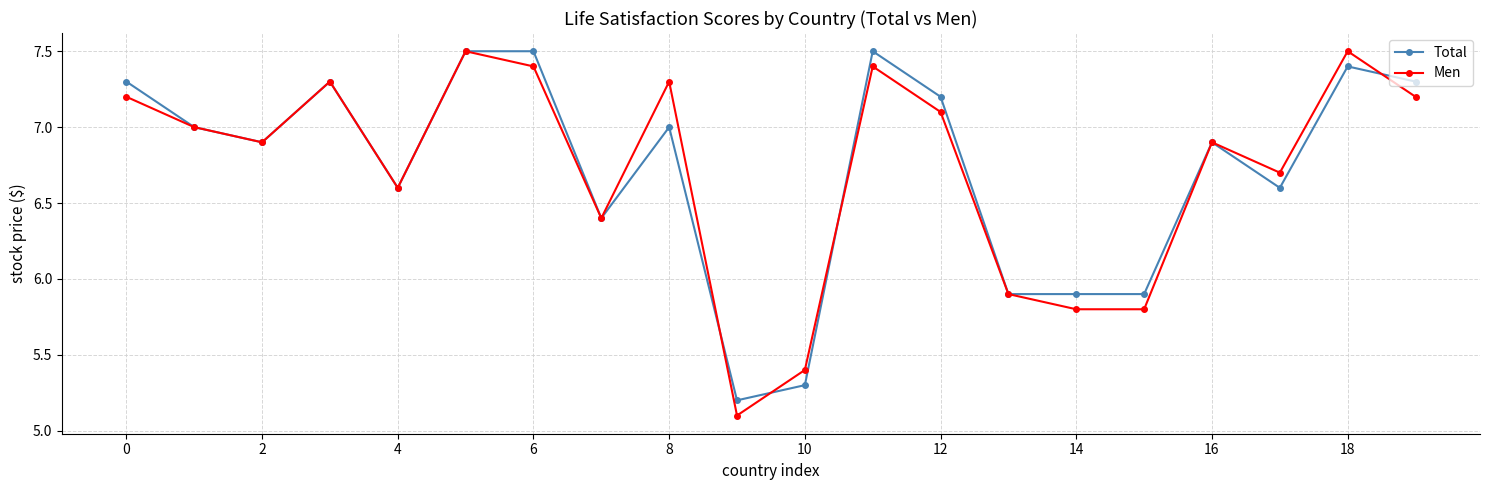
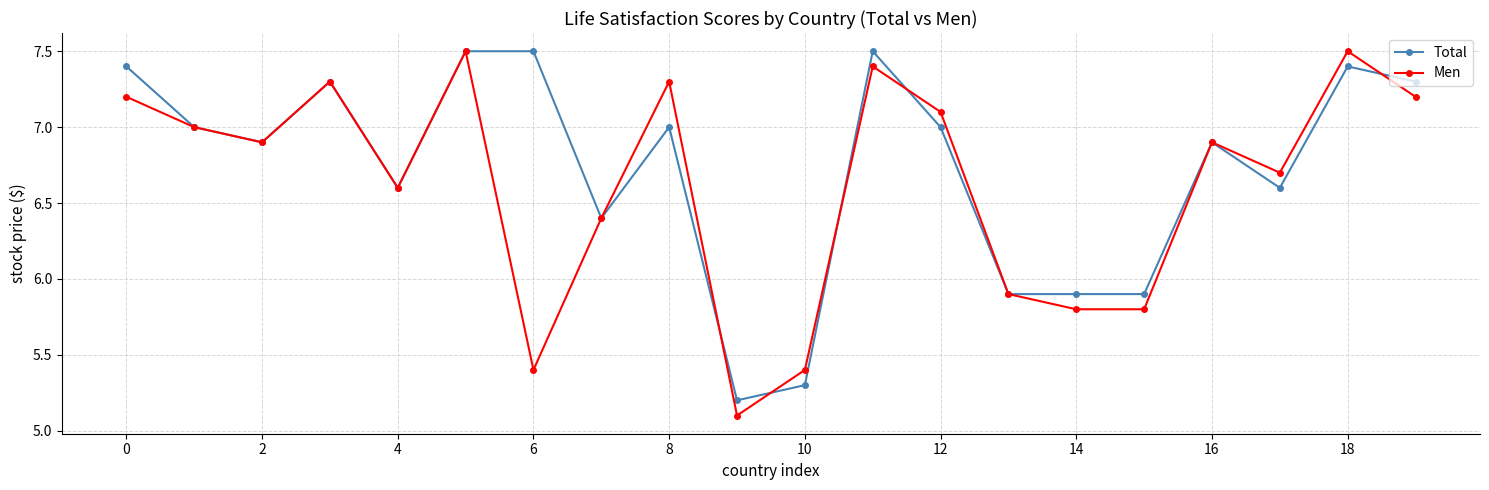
  {
    "Total": {
-     "0": 7.3,
+     "0": 7.4,
      "6": 7.5,
      "8": 7.0,
      "10": 5.3,
-     "12": 7.2,
+     "12": 7.0,
      "14": 5.9,
      "18": 7.4
    },
    "Men": {
      "0": 7.2,
-     "6": 7.4,
+     "6": 5.4,
      "8": 7.3,
      "10": 5.4,
      "12": 7.1,
      "14": 5.8,
      "18": 7.5
    }
  }
